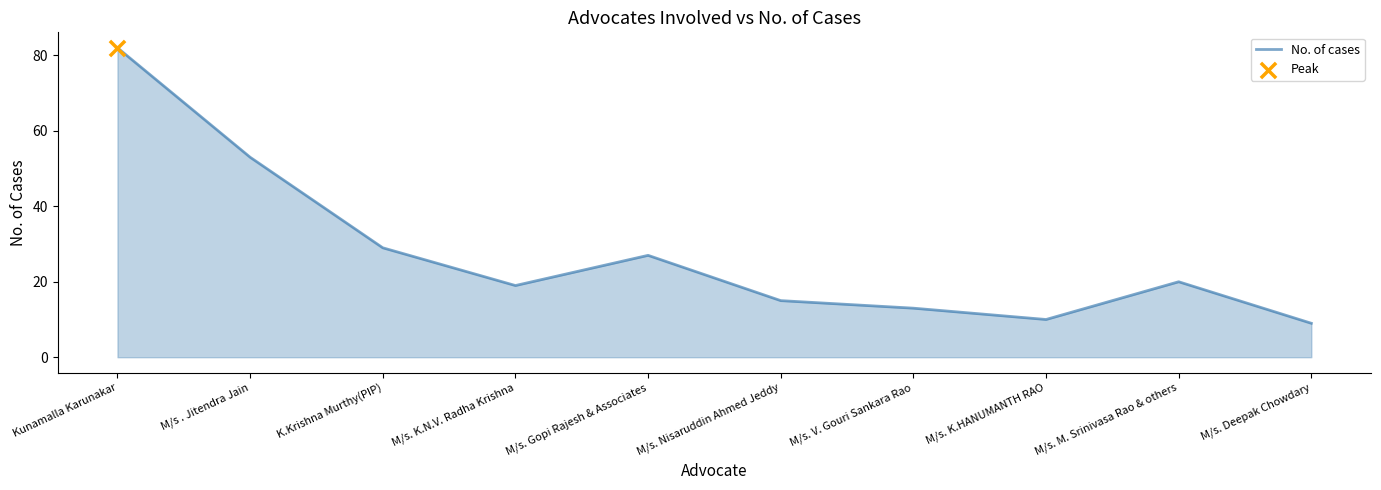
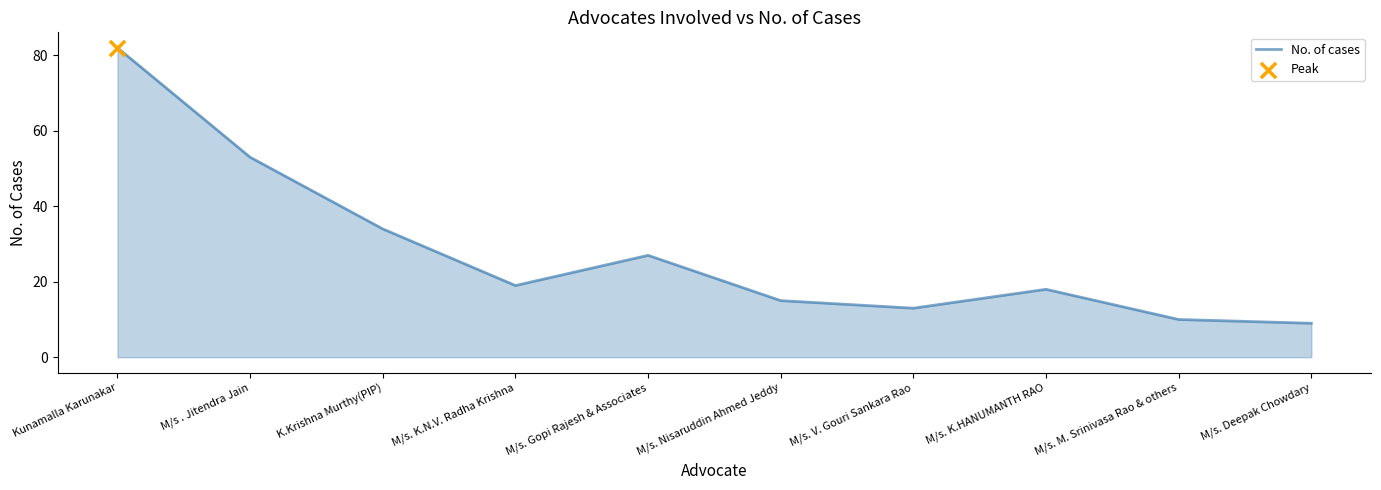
  {
    "No. of cases": {
      "M/s . Jitendra Jain": 53,
-     "K.Krishna Murthy(PIP)": 29,
+     "K.Krishna Murthy(PIP)": 34,
      "M/s. K.N.V. Radha Krishna": 19,
      "M/s. Gopi Rajesh & Associates": 27,
      "M/s. Nisaruddin Ahmed Jeddy": 15,
      "M/s. V. Gouri Sankara Rao": 13,
-     "M/s. K.HANUMANTH RAO": 10,
-     "M/s. M. Srinivasa Rao & others": 20,
+     "M/s. K.HANUMANTH RAO": 18,
+     "M/s. M. Srinivasa Rao & others": 10,
      "M/s. Deepak Chowdary": 9
    }
  }
